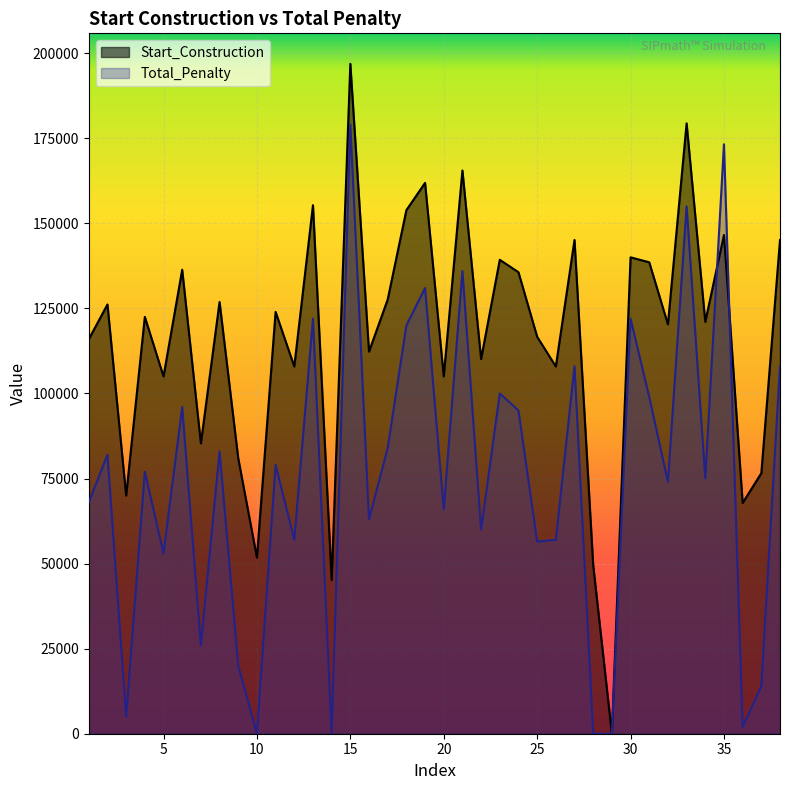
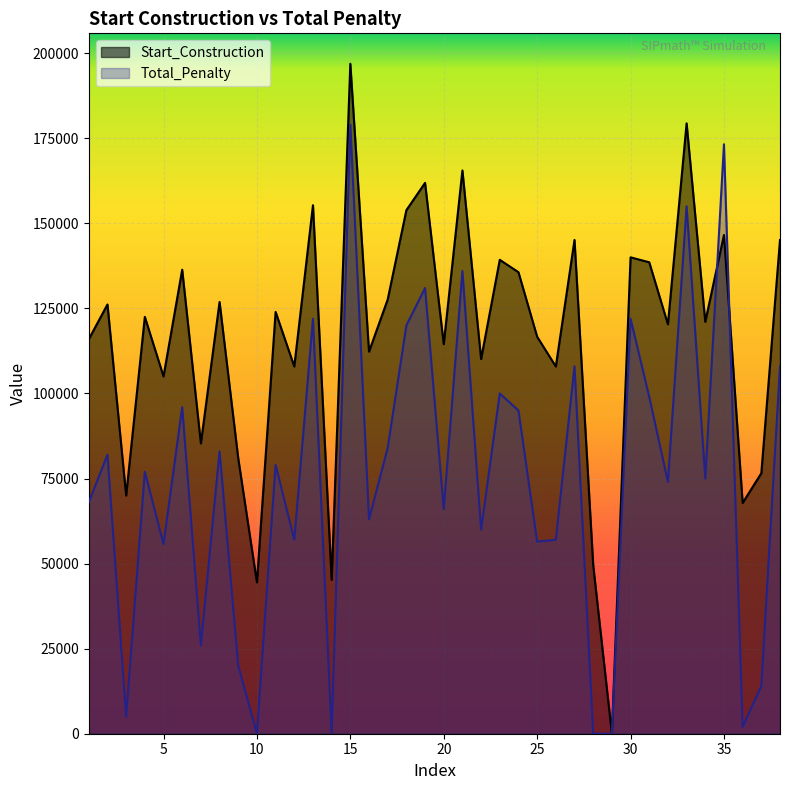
  {
    "Start_Construction": {
      "5": 105000,
-     "10": 52000,
+     "10": 44000,
      "15": 197000,
-     "20": 105000,
+     "20": 114000,
      "25": 117000,
      "30": 140000,
      "35": 147000
    },
    "Total_Penalty": {
-     "5": 53000,
+     "5": 56000,
      "10": 0,
      "15": 179000,
      "20": 66000,
      "25": 56000,
      "30": 122000,
      "35": 173000
    }
  }
